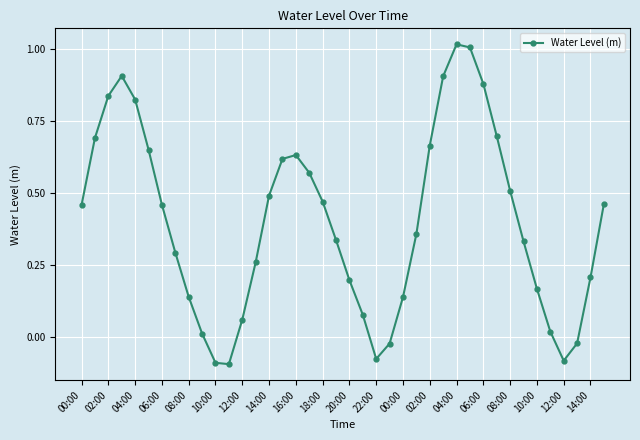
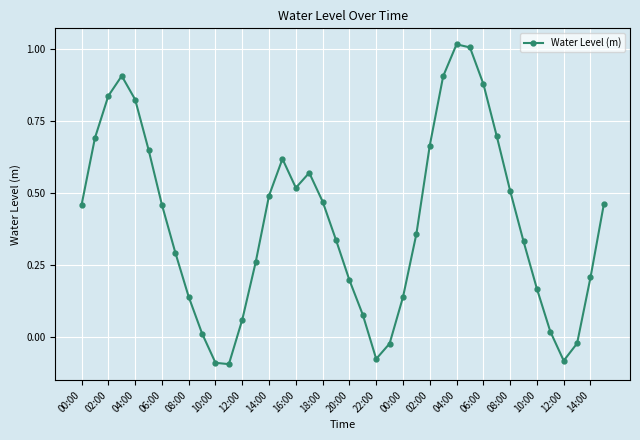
  {
-   "16:00": 0.63,
+   "16:00": 0.52,
    "18:00": 0.47,
    "20:00": 0.20,
    "22:00": -0.07
  }
